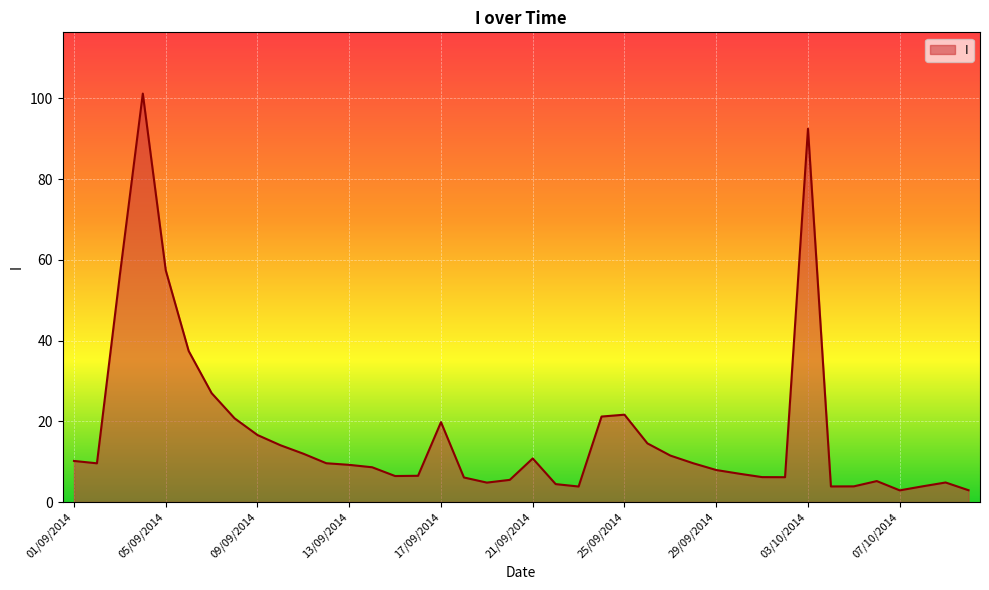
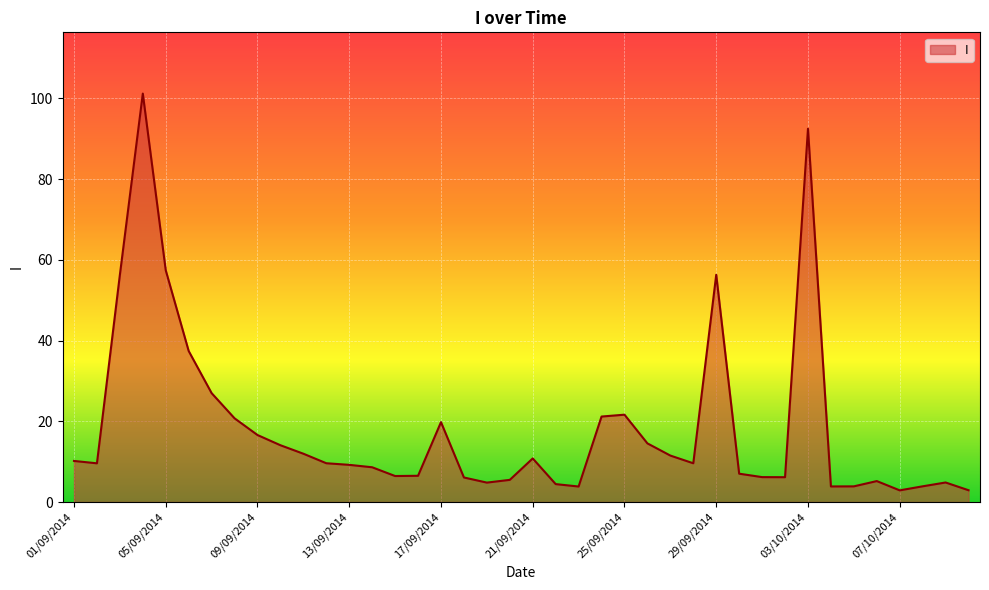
  {
    "01/09/2014": 10,
    "05/09/2014": 57,
    "09/09/2014": 17,
    "13/09/2014": 9,
    "17/09/2014": 20,
    "21/09/2014": 11,
    "25/09/2014": 22,
-   "29/09/2014": 8,
+   "29/09/2014": 56,
    "03/10/2014": 92,
    "07/10/2014": 3
  }
